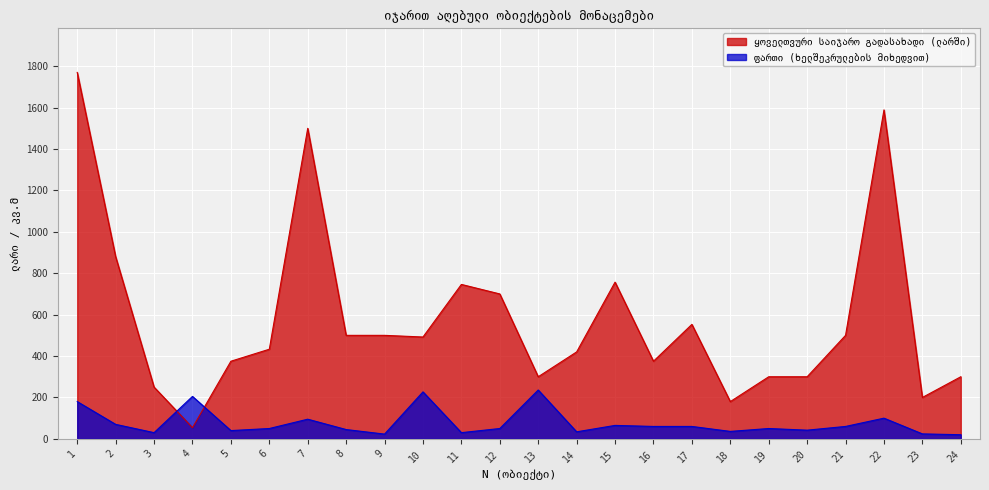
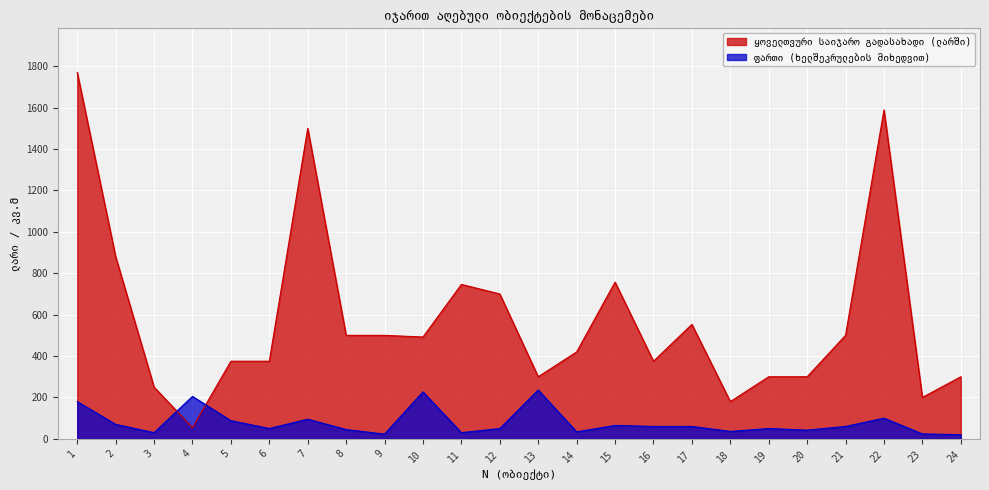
  {
    "ყოველთვური საიჯარო გადასახადი (ლარში)": {
      "1": 1770,
      "2": 880,
      "3": 250,
      "4": 50,
      "5": 380,
-     "6": 430,
+     "6": 380,
      "7": 1500,
      "8": 500,
      "9": 500,
      "10": 490,
      "11": 750,
      "12": 700,
      "13": 300,
      "14": 420,
      "15": 760,
      "16": 380,
      "17": 550,
      "18": 180,
      "19": 300,
      "20": 300,
      "21": 500,
      "22": 1590,
      "23": 200,
      "24": 300
    },
    "ფართი (ხელშეკრულების მიხედვით)": {
      "1": 180,
      "2": 70,
      "3": 30,
      "4": 210,
-     "5": 40,
+     "5": 90,
      "6": 50,
      "7": 100,
      "8": 50,
      "9": 20,
      "10": 230,
      "11": 30,
      "12": 50,
      "13": 240,
      "14": 30,
      "15": 70,
      "16": 60,
      "17": 60,
      "18": 40,
      "19": 50,
      "20": 40,
      "21": 60,
      "22": 100,
      "23": 20,
      "24": 20
    }
  }
